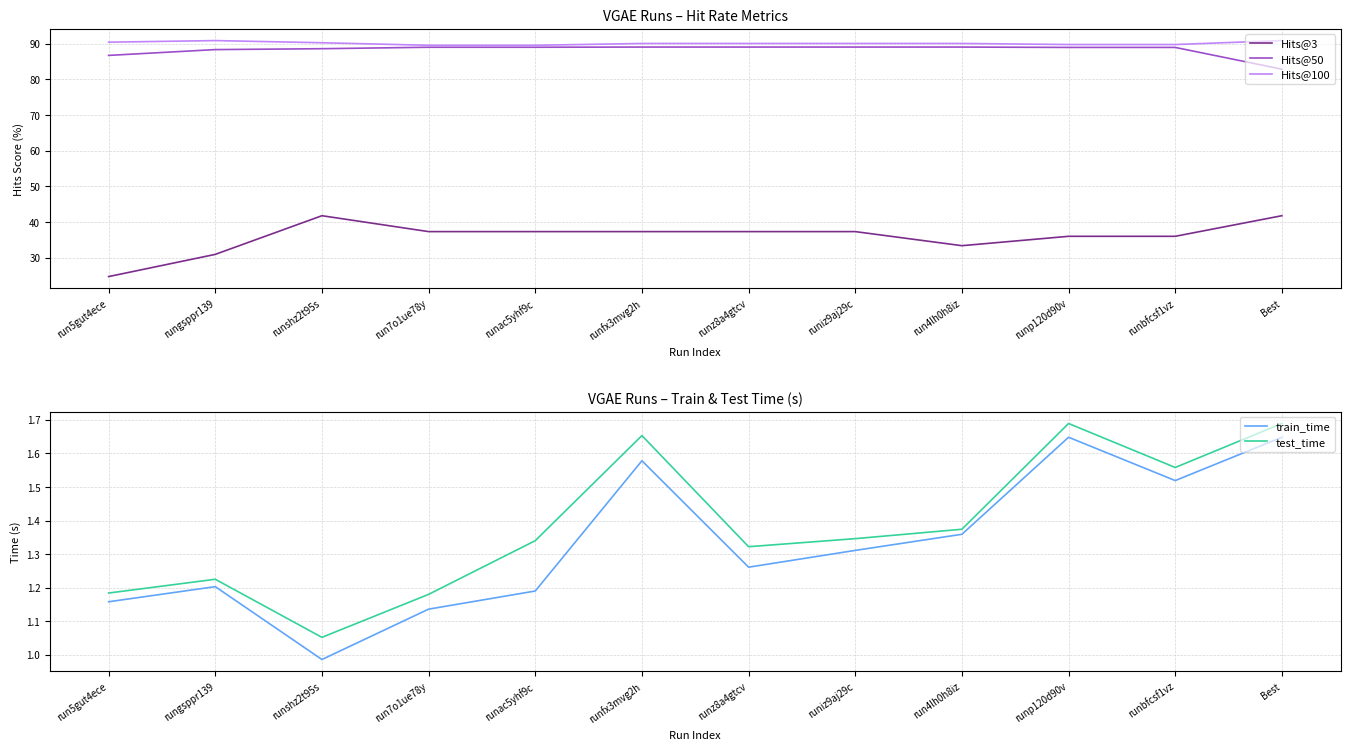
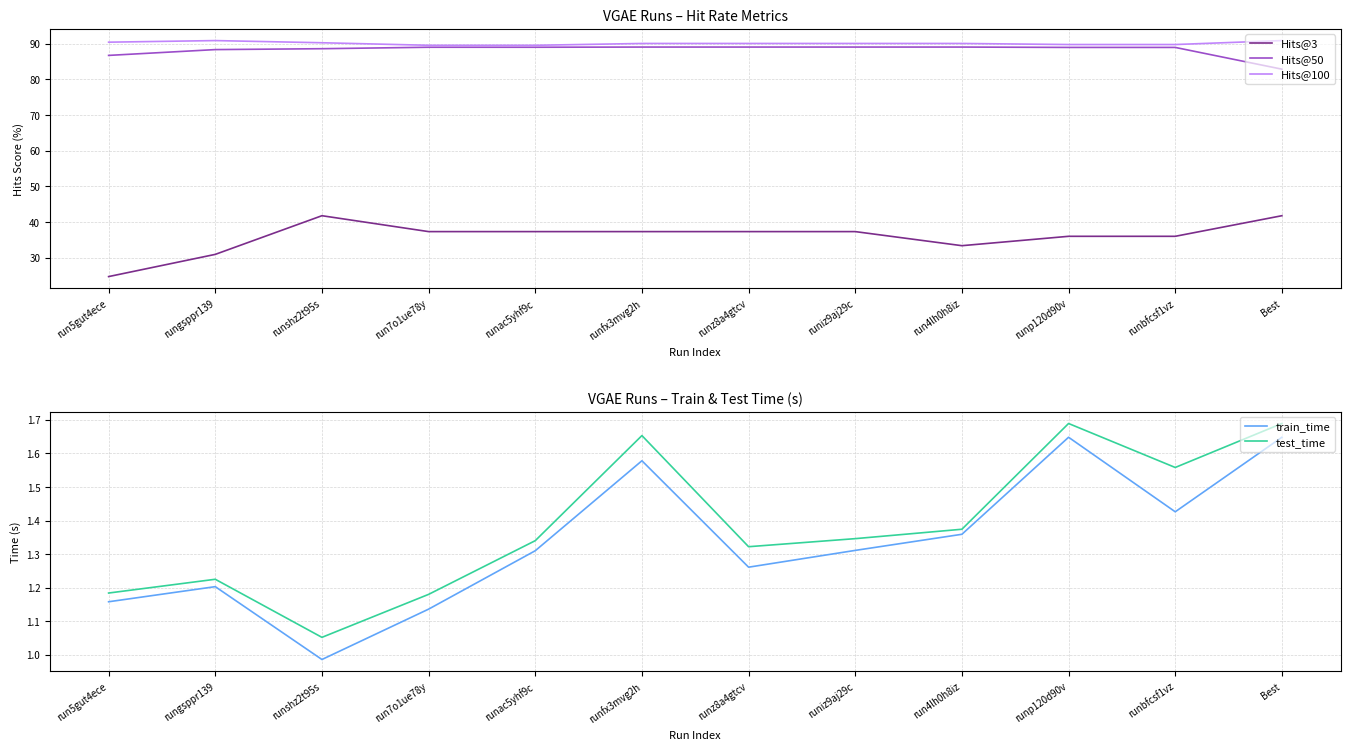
  {
    "VGAE Runs – Hit Rate Metrics": {
      "Hits@3": {
        "run5gut4ece": 25,
        "rungsppr139": 31,
        "runshz2t95s": 42,
        "run7o1ue78y": 37,
        "runac5yhf9c": 37,
        "runfx3mvg2h": 37,
        "runz8a4gtcv": 37,
        "runiz9aj29c": 37,
        "run4lh0h8iz": 33,
        "runp120d90v": 36,
        "runbfcsf1vz": 36,
        "Best": 42
      },
      "Hits@50": {
        "run5gut4ece": 87,
        "rungsppr139": 88,
        "runshz2t95s": 89,
        "runfx3mvg2h": 89,
        "runz8a4gtcv": 89,
        "runiz9aj29c": 89,
        "run4lh0h8iz": 89,
        "runp120d90v": 89,
        "runbfcsf1vz": 89
      },
      "Hits@100": {
        "run5gut4ece": 90,
        "rungsppr139": 91,
        "runshz2t95s": 90,
        "runfx3mvg2h": 90,
        "runz8a4gtcv": 90,
        "runiz9aj29c": 90,
        "run4lh0h8iz": 90,
        "runp120d90v": 90,
        "runbfcsf1vz": 90
      }
    },
    "VGAE Runs – Train & Test Time (s)": {
      "train_time": {
        "run5gut4ece": 1.16,
        "rungsppr139": 1.20,
        "runshz2t95s": 0.99,
        "run7o1ue78y": 1.14,
-       "runac5yhf9c": 1.19,
+       "runac5yhf9c": 1.31,
        "runfx3mvg2h": 1.58,
        "runz8a4gtcv": 1.26,
        "runiz9aj29c": 1.31,
        "run4lh0h8iz": 1.36,
        "runp120d90v": 1.65,
-       "runbfcsf1vz": 1.52
+       "runbfcsf1vz": 1.43
      },
      "test_time": {
        "run5gut4ece": 1.18,
        "rungsppr139": 1.23,
        "runshz2t95s": 1.05,
        "run7o1ue78y": 1.18,
        "runac5yhf9c": 1.34,
        "runfx3mvg2h": 1.65,
        "runz8a4gtcv": 1.32,
        "runiz9aj29c": 1.35,
        "run4lh0h8iz": 1.37,
        "runp120d90v": 1.69,
        "runbfcsf1vz": 1.56
      }
    }
  }
